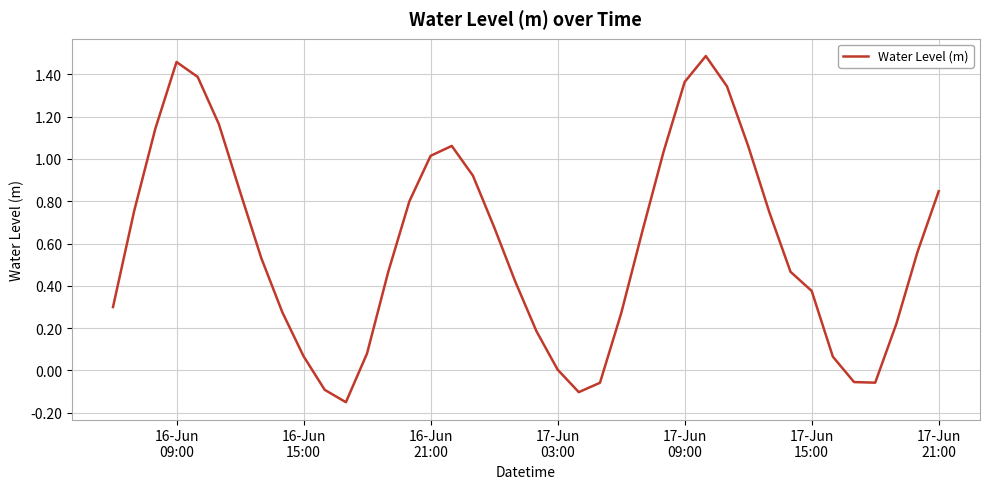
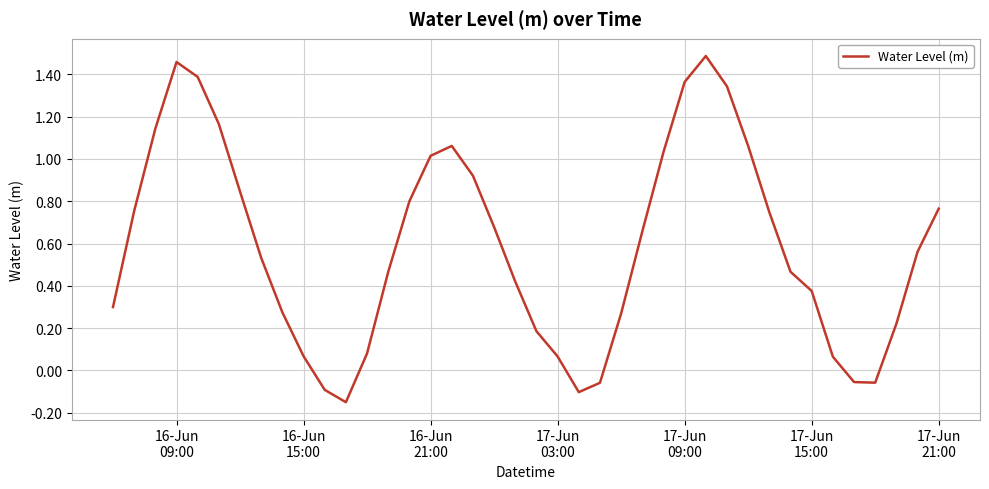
  {
    "16-Jun 09:00": 1.46,
    "16-Jun 15:00": 0.07,
    "16-Jun 21:00": 1.01,
-   "17-Jun 03:00": 0.00,
+   "17-Jun 03:00": 0.07,
    "17-Jun 09:00": 1.36,
    "17-Jun 15:00": 0.38,
-   "17-Jun 21:00": 0.85
+   "17-Jun 21:00": 0.76
  }
